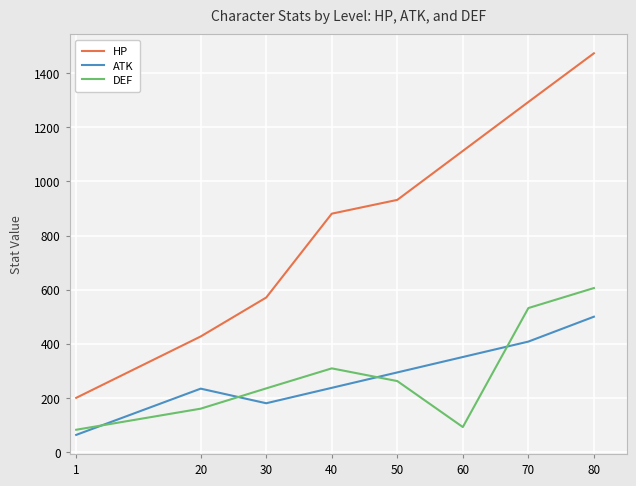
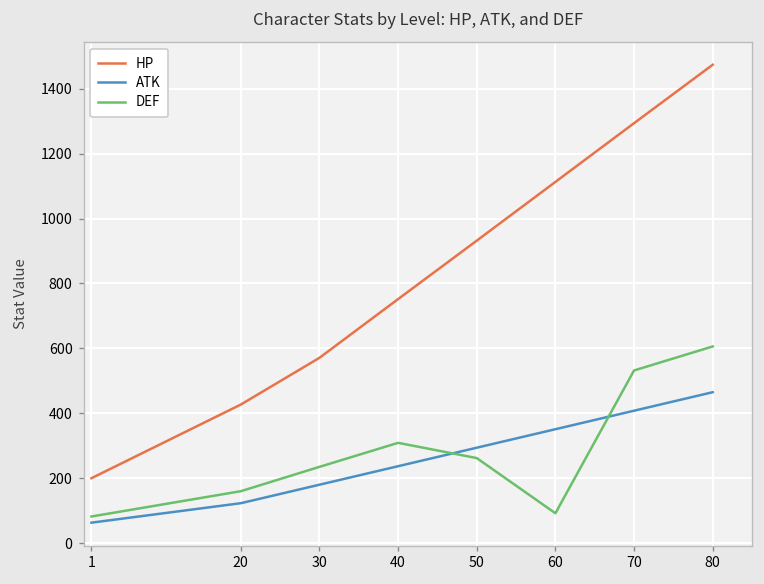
  {
    "HP": {
      "1": 200,
      "20": 430,
      "30": 570,
-     "40": 880,
+     "40": 750,
      "50": 930,
      "60": 1110,
      "70": 1290,
      "80": 1470
    },
    "ATK": {
      "1": 60,
-     "20": 230,
+     "20": 120,
      "30": 180,
      "40": 240,
      "50": 290,
      "60": 350,
      "70": 410,
-     "80": 500
+     "80": 470
    },
    "DEF": {
      "1": 80,
      "20": 160,
      "30": 240,
      "40": 310,
      "50": 260,
      "60": 90,
      "70": 530,
      "80": 610
    }
  }
